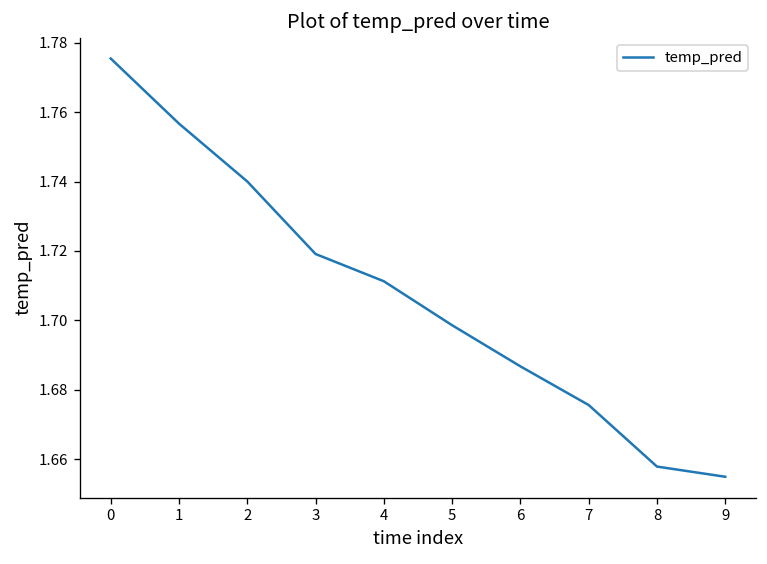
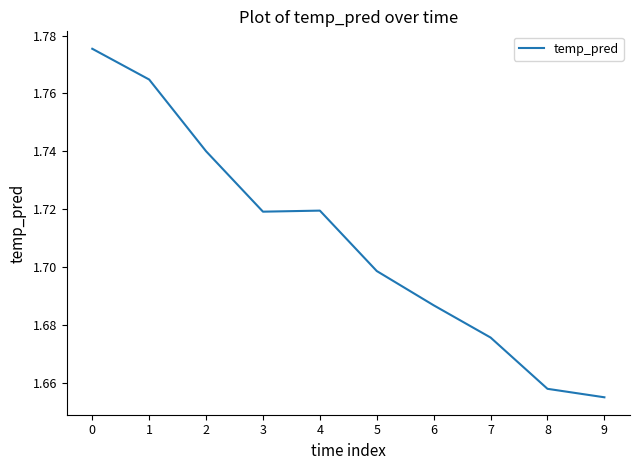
  {
    "0": 1.775,
-   "1": 1.757,
+   "1": 1.765,
    "2": 1.740,
    "3": 1.719,
-   "4": 1.711,
+   "4": 1.719,
    "5": 1.699,
    "6": 1.687,
    "7": 1.676,
    "8": 1.658,
    "9": 1.655
  }
